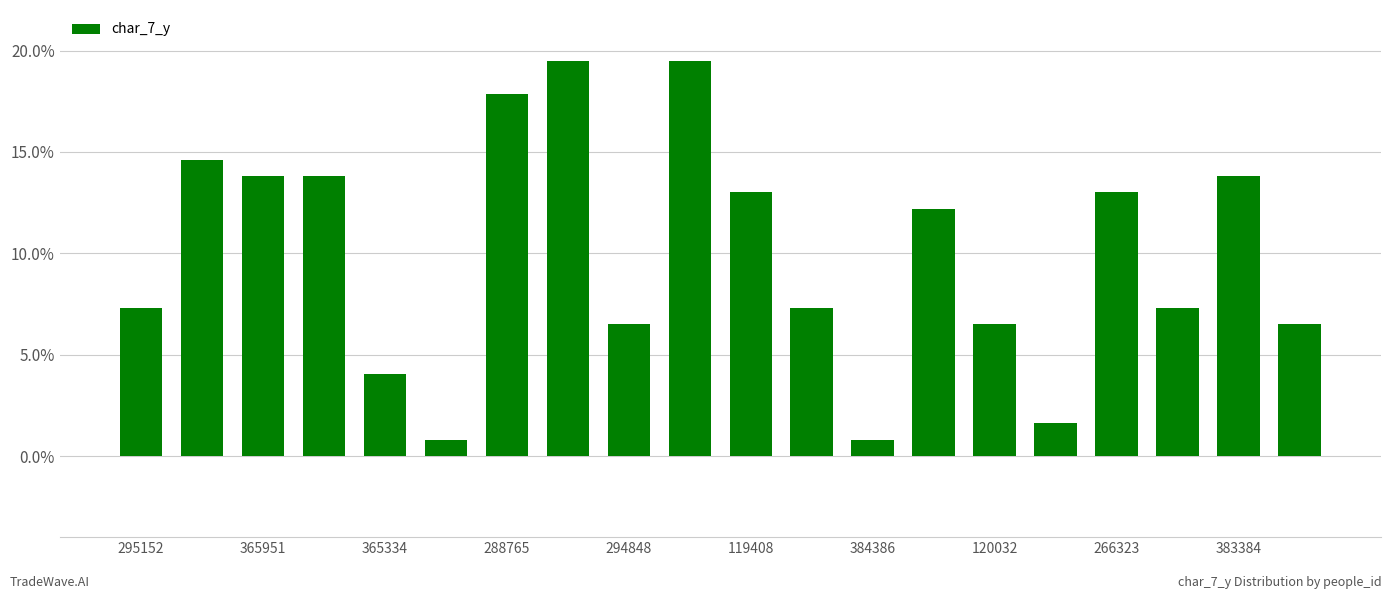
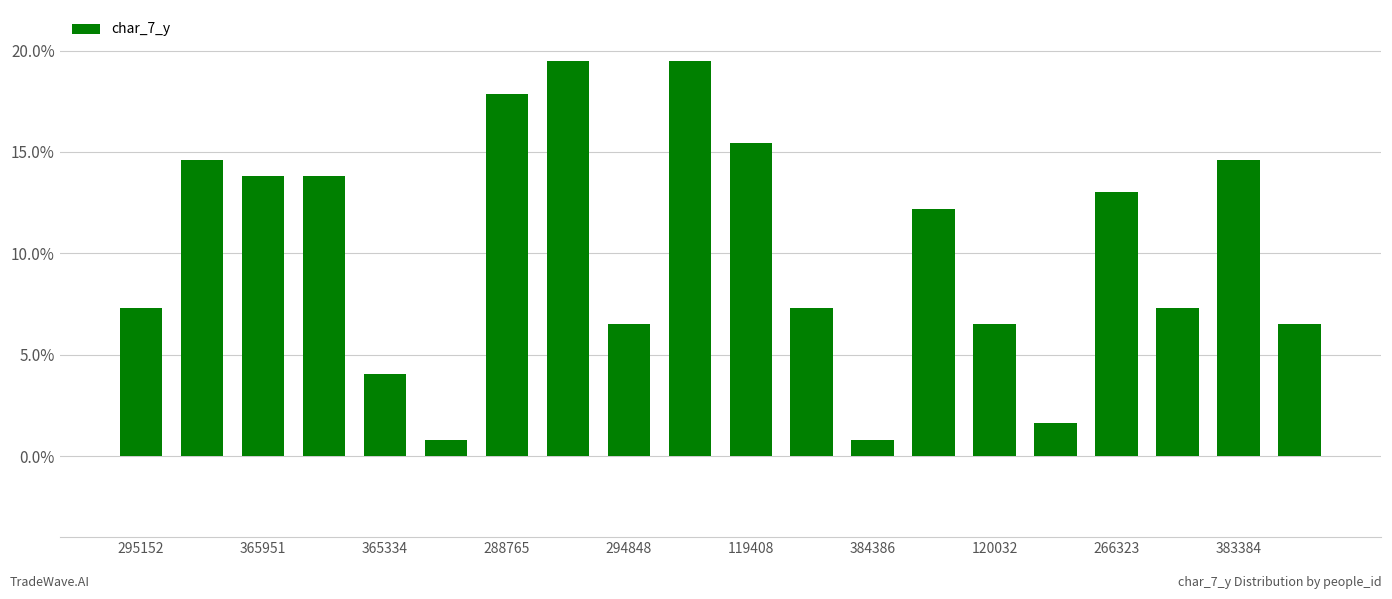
  {
    "295152": "7.3%",
    "365951": "13.8%",
    "365334": "4.1%",
    "288765": "17.9%",
    "294848": "6.5%",
-   "119408": "13.0%",
+   "119408": "15.4%",
    "384386": "0.8%",
    "120032": "6.5%",
    "266323": "13.0%",
-   "383384": "13.8%"
+   "383384": "14.6%"
  }
